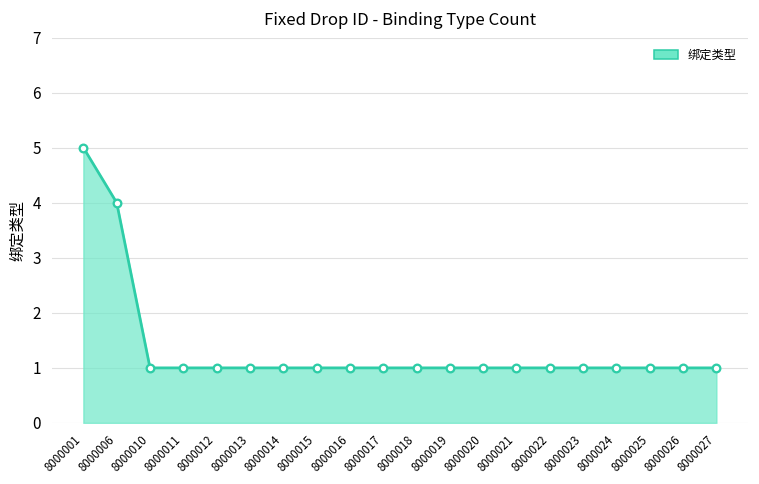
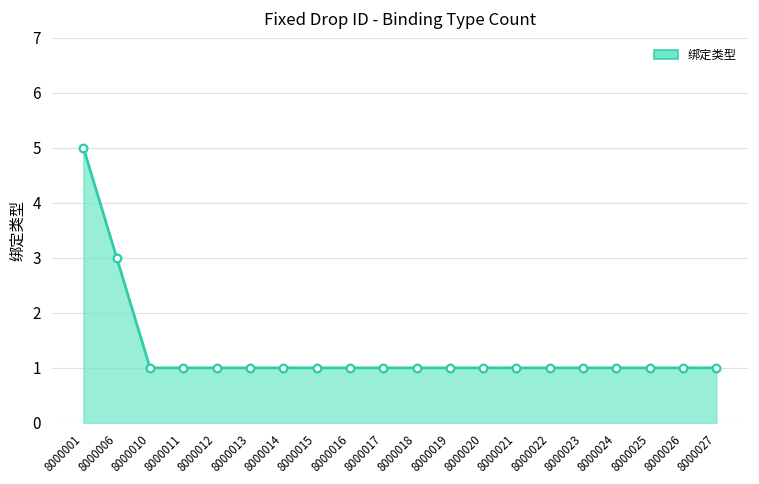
  {
    "8000001": 5,
-   "8000006": 4,
+   "8000006": 3,
    "8000010": 1,
    "8000011": 1,
    "8000012": 1,
    "8000013": 1,
    "8000014": 1,
    "8000015": 1,
    "8000016": 1,
    "8000017": 1,
    "8000018": 1,
    "8000019": 1,
    "8000020": 1,
    "8000021": 1,
    "8000022": 1,
    "8000023": 1,
    "8000024": 1,
    "8000025": 1,
    "8000026": 1,
    "8000027": 1
  }
